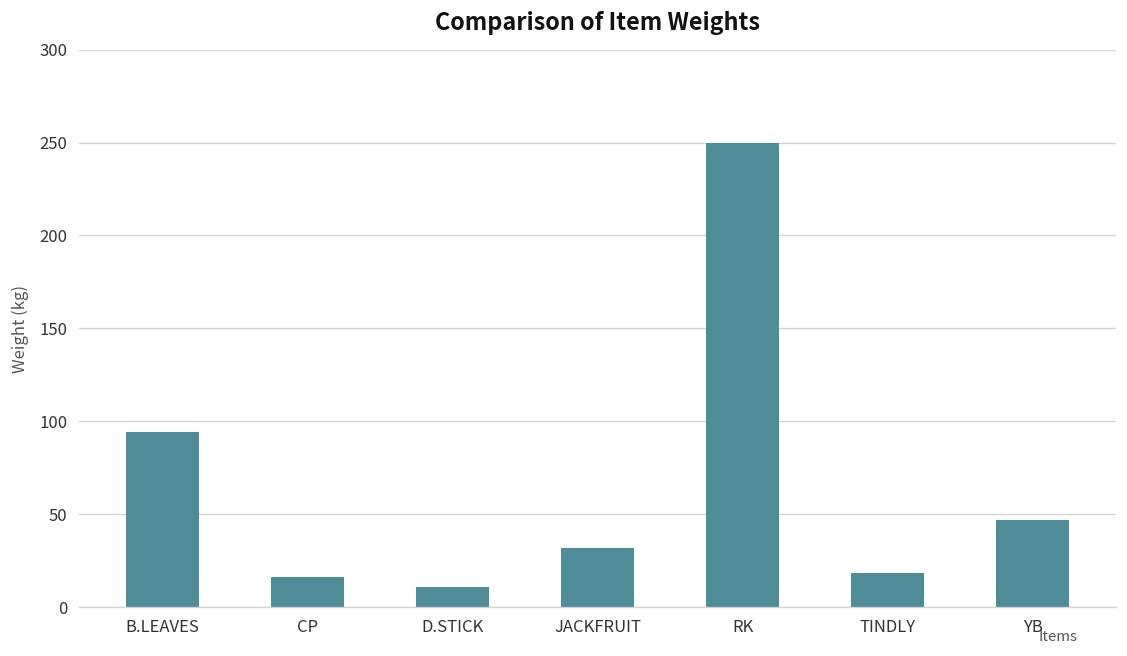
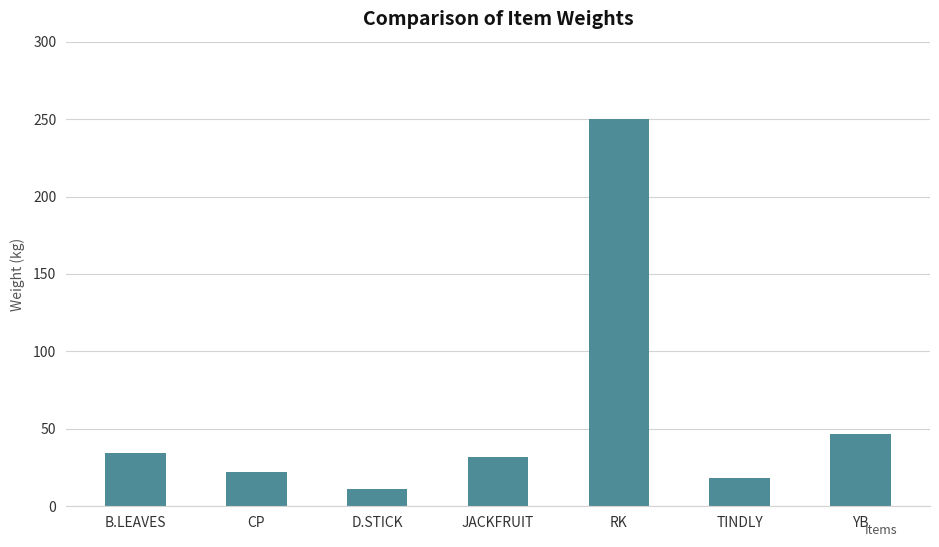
  {
-   "B.LEAVES": 94,
-   "CP": 16,
+   "B.LEAVES": 34,
+   "CP": 22,
    "D.STICK": 11,
    "JACKFRUIT": 32,
    "RK": 250,
    "TINDLY": 18,
    "YB": 47
  }
